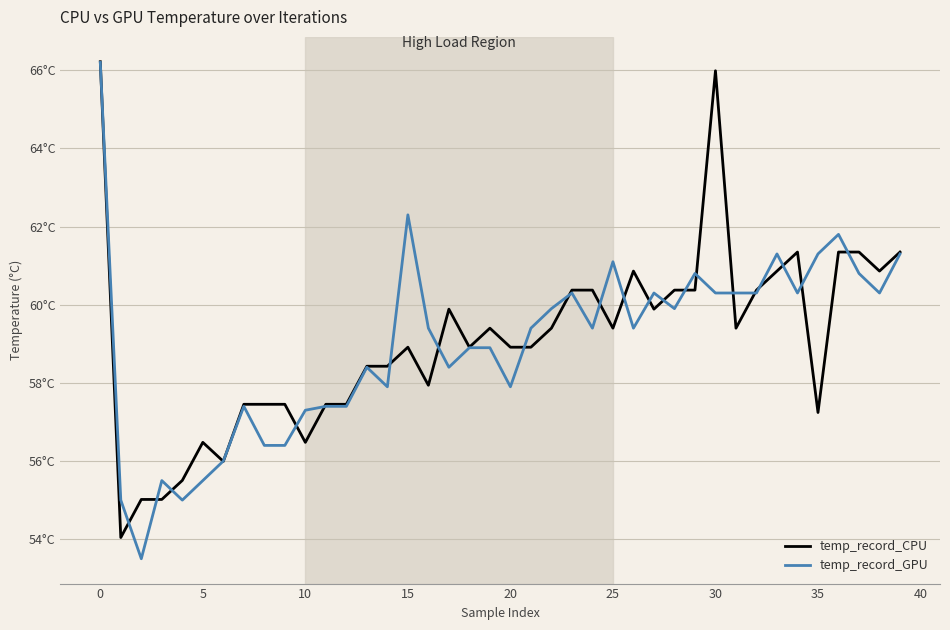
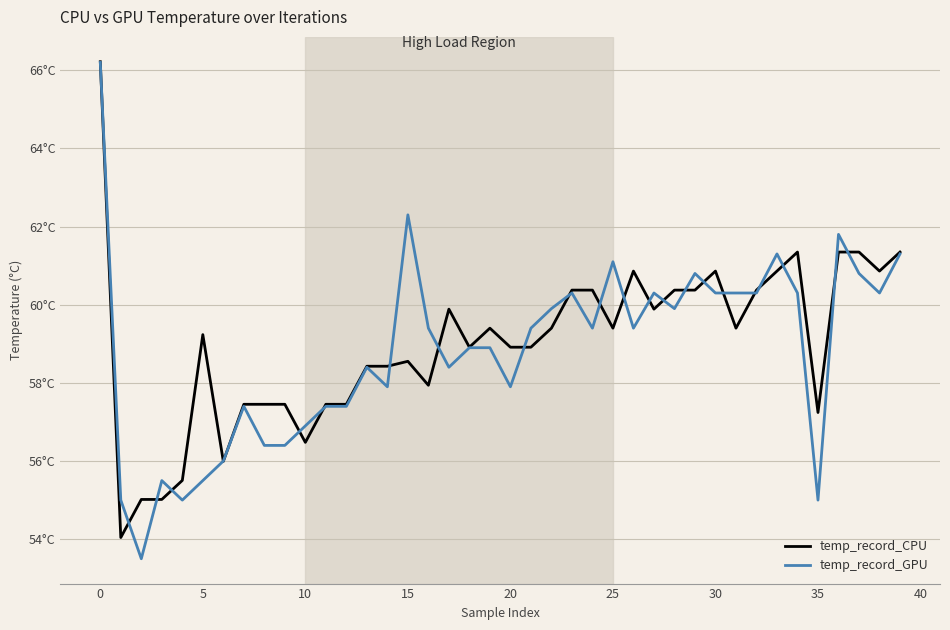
  {
    "temp_record_CPU": {
-     "5": "56.5°C",
+     "5": "59.2°C",
      "10": "56.5°C",
-     "15": "58.9°C",
+     "15": "58.6°C",
      "20": "58.9°C",
      "25": "59.4°C",
-     "30": "66.0°C",
+     "30": "60.9°C",
      "35": "57.2°C"
    },
    "temp_record_GPU": {
      "5": "55.5°C",
-     "10": "57.3°C",
+     "10": "56.9°C",
      "15": "62.3°C",
      "20": "57.9°C",
      "25": "61.1°C",
      "30": "60.3°C",
-     "35": "61.3°C"
+     "35": "55.0°C"
    }
  }
